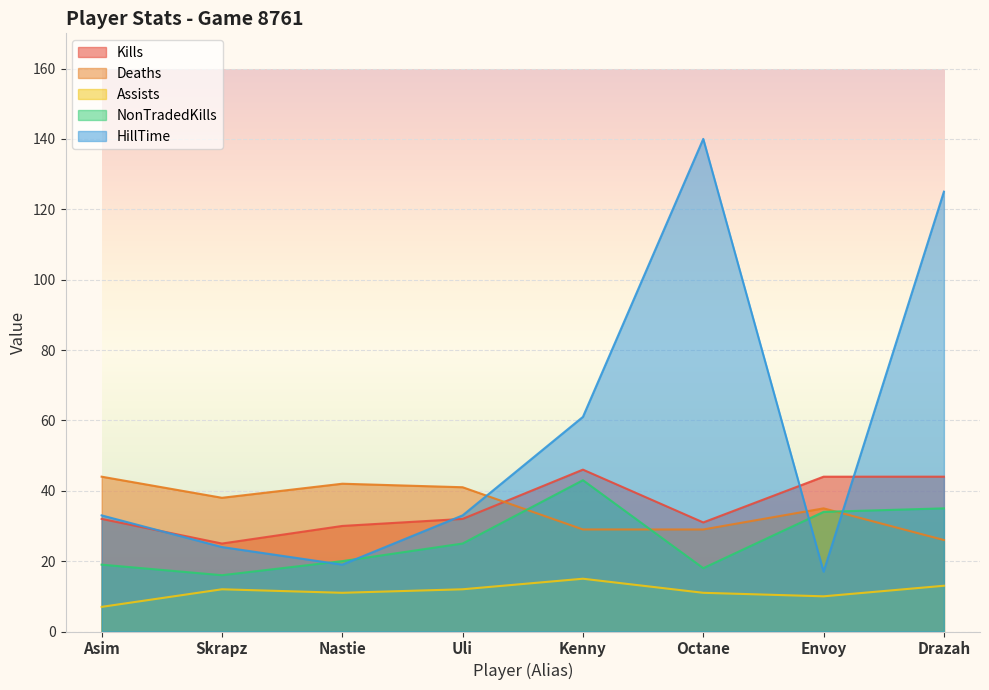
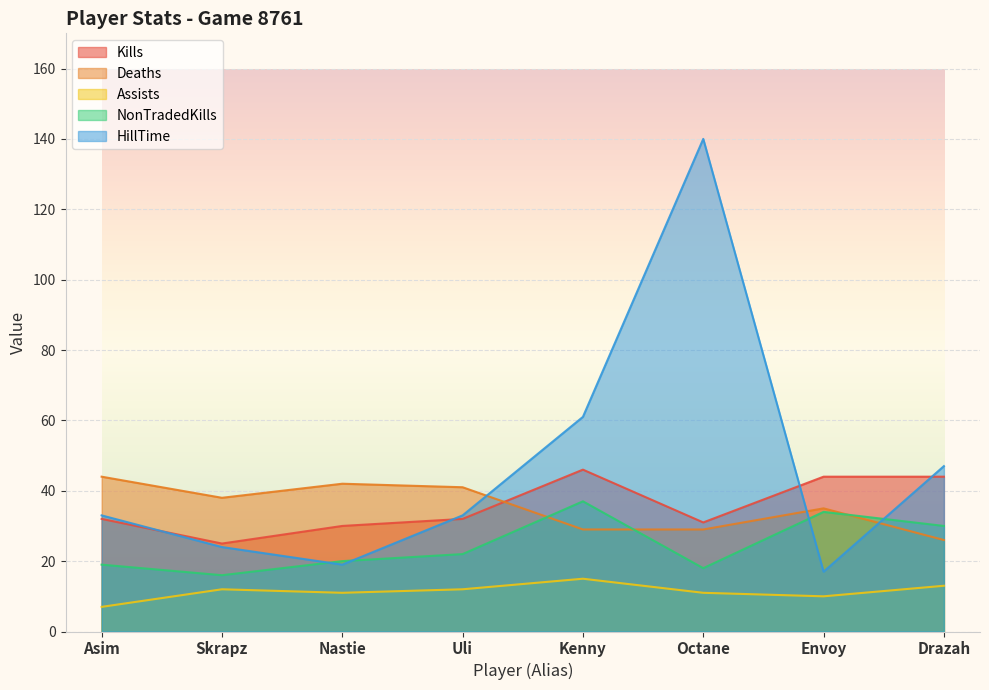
  {
    "NonTradedKills": {
      "Asim": 19,
      "Skrapz": 16,
      "Nastie": 20,
-     "Uli": 25,
-     "Kenny": 43,
+     "Uli": 22,
+     "Kenny": 37,
      "Octane": 18,
      "Envoy": 34,
-     "Drazah": 35
+     "Drazah": 30
    },
    "HillTime": {
      "Asim": 33,
      "Skrapz": 24,
      "Nastie": 19,
      "Uli": 33,
      "Kenny": 61,
      "Octane": 140,
      "Envoy": 17,
-     "Drazah": 125
+     "Drazah": 47
    }
  }
